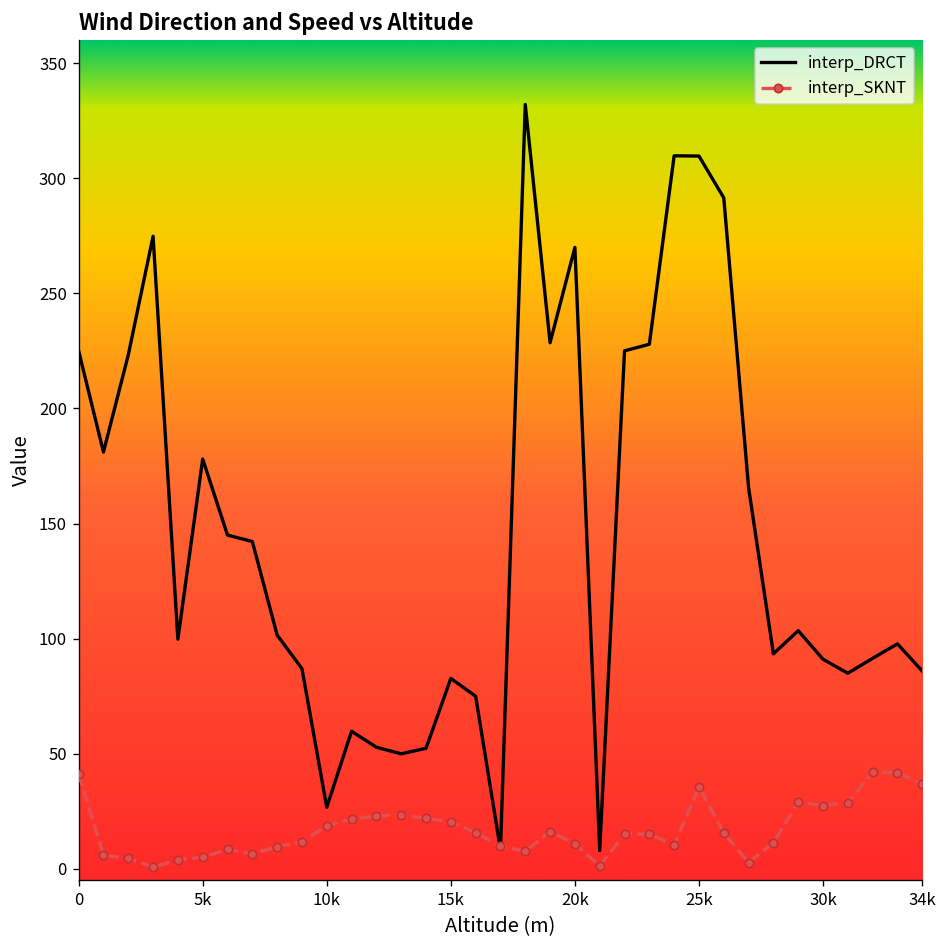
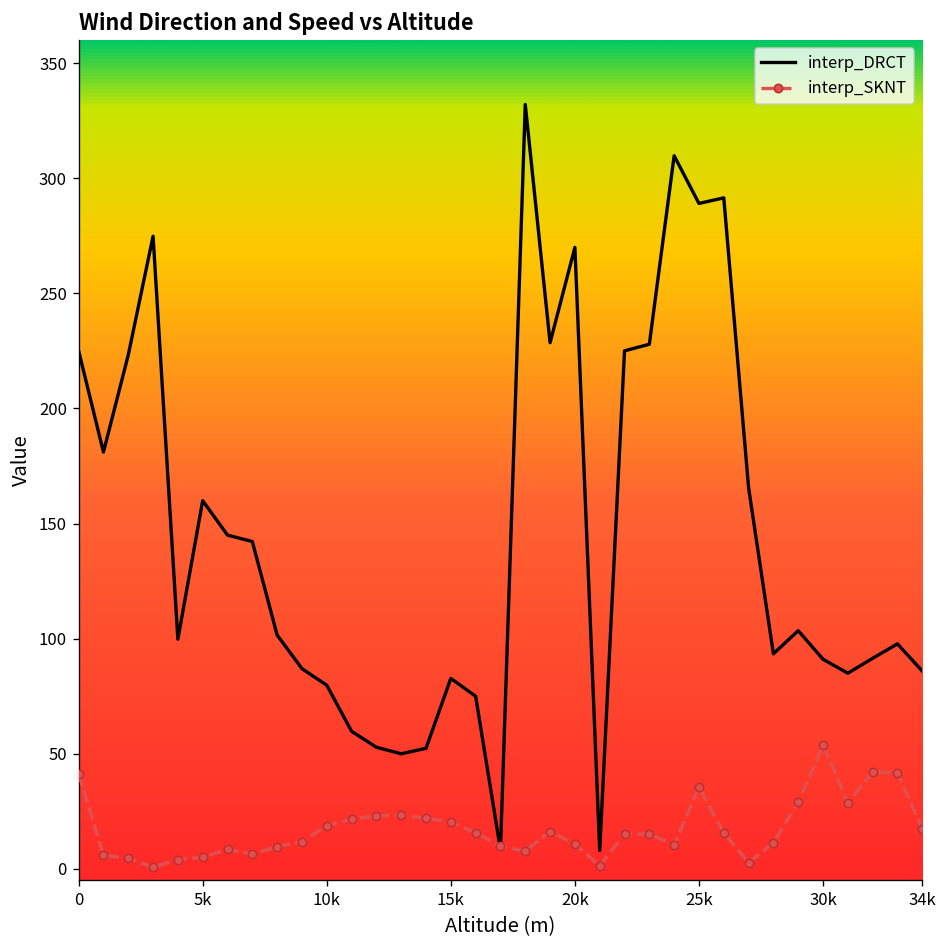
  {
    "interp_DRCT": {
      "0": 225,
-     "5k": 178,
-     "10k": 27,
+     "5k": 160,
+     "10k": 80,
      "15k": 83,
      "20k": 270,
-     "25k": 310,
+     "25k": 289,
      "30k": 91,
      "34k": 86
    },
    "interp_SKNT": {
      "0": 41,
      "5k": 5,
      "10k": 19,
      "15k": 21,
      "20k": 11,
      "25k": 36,
-     "30k": 28,
-     "34k": 37
+     "30k": 54,
+     "34k": 17
    }
  }
